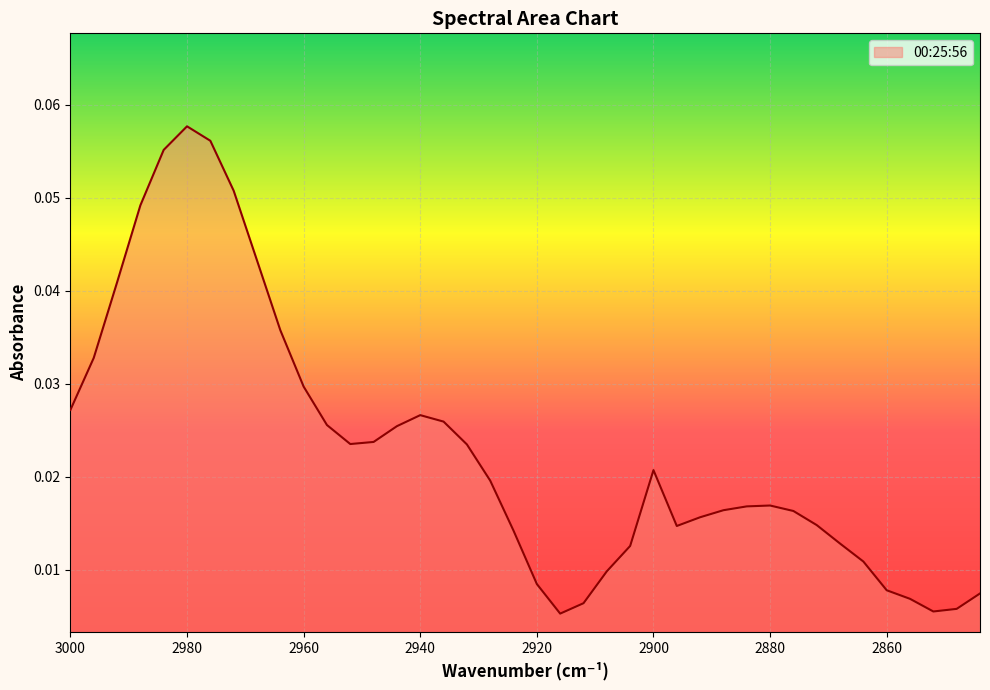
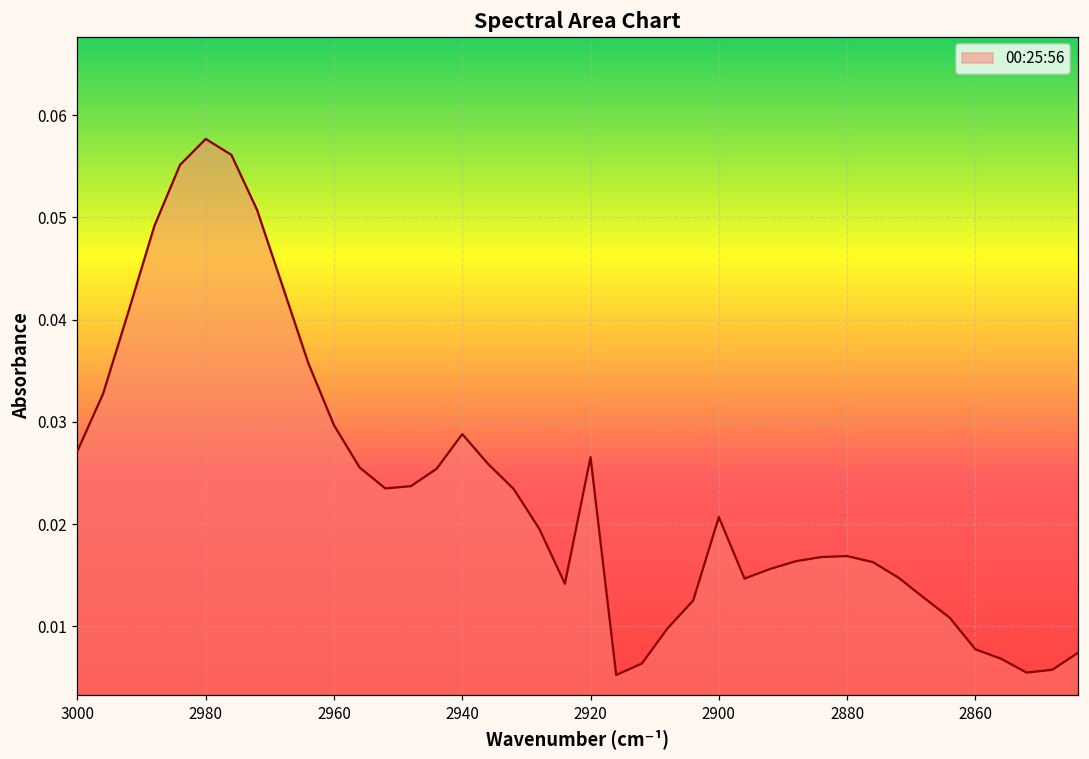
  {
    "3000": 0.027,
    "2980": 0.058,
    "2960": 0.030,
-   "2940": 0.027,
-   "2920": 0.008,
+   "2940": 0.029,
+   "2920": 0.027,
    "2900": 0.021,
    "2880": 0.017,
    "2860": 0.008
  }
